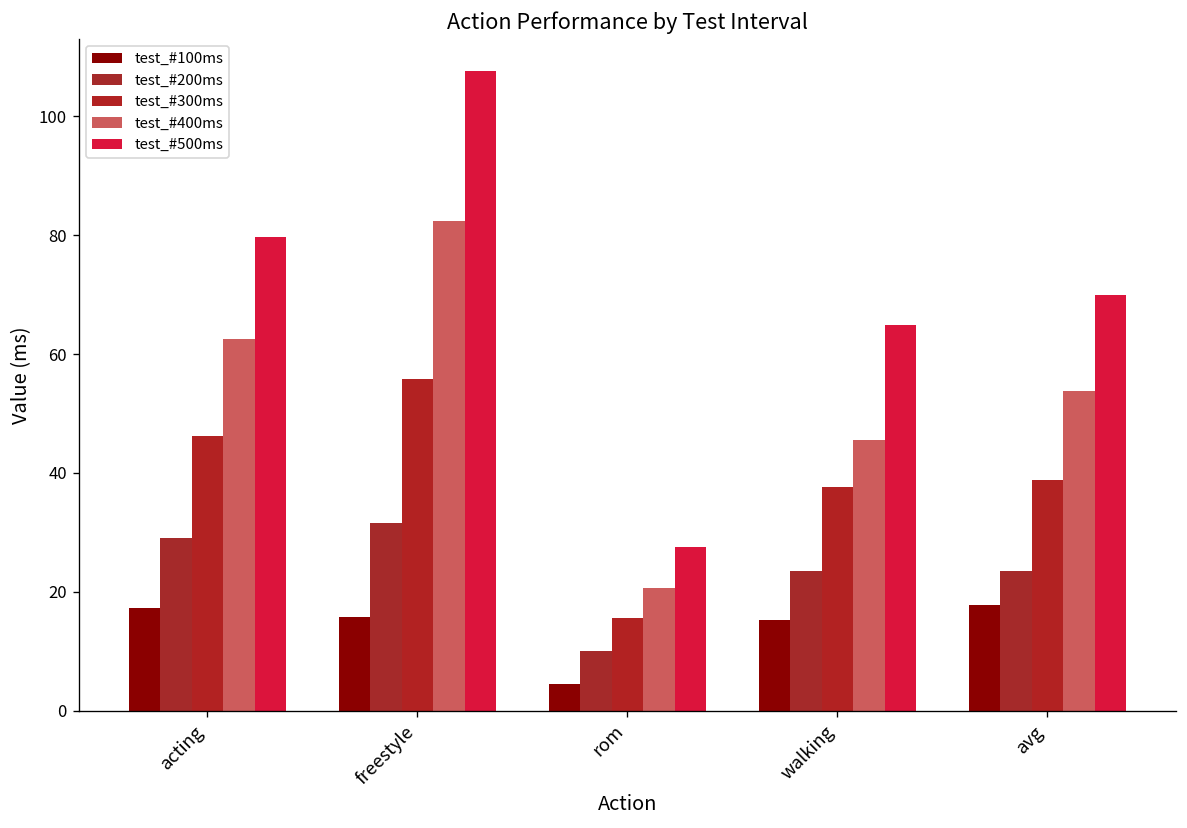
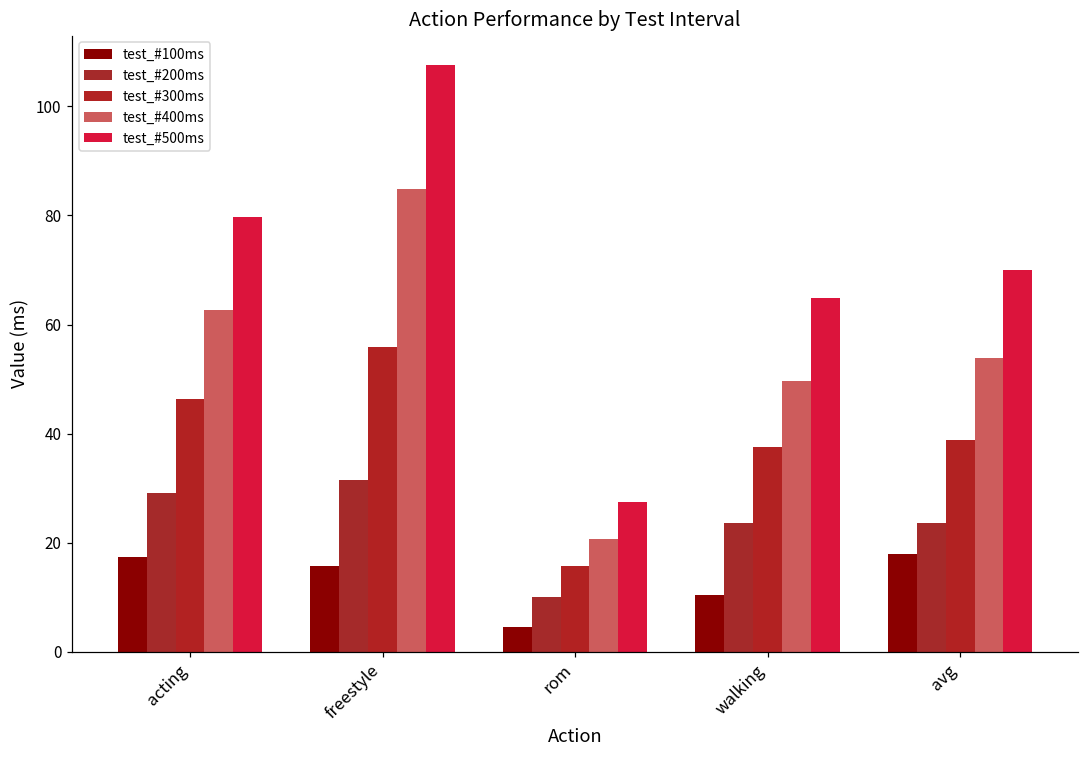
  {
    "test_#100ms": {
      "acting": 17,
      "freestyle": 16,
      "rom": 5,
-     "walking": 15,
+     "walking": 10,
      "avg": 18
    },
    "test_#400ms": {
      "acting": 63,
-     "freestyle": 82,
+     "freestyle": 85,
      "rom": 21,
-     "walking": 46,
+     "walking": 50,
      "avg": 54
    }
  }
